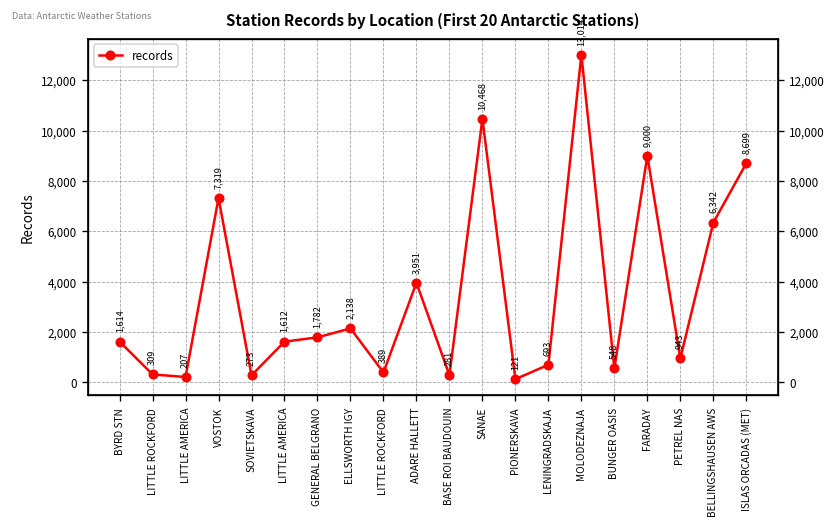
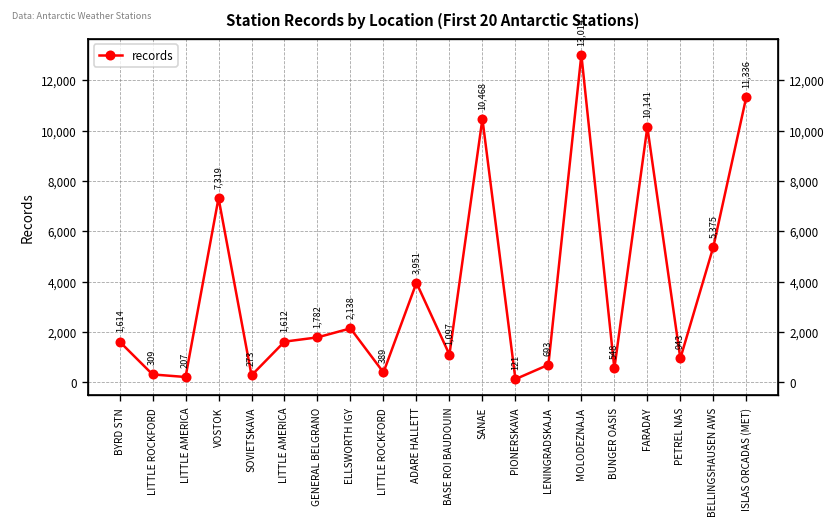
  {
    "BYRD STN": "1,614",
    "VOSTOK": "7,319",
    "SOVIETSKAVA": "273",
    "GENERAL BELGRANO": "1,782",
    "ELLSWORTH IGY": "2,138",
    "ADARE HALLETT": "3,951",
-   "BASE ROI BAUDOUIN": "281",
+   "BASE ROI BAUDOUIN": "1,097",
    "SANAE": "10,468",
    "PIONERSKAVA": "121",
    "LENINGRADSKAJA": "693",
    "MOLODEZNAJA": "13,014",
    "BUNGER OASIS": "548",
-   "FARADAY": "9,000",
+   "FARADAY": "10,141",
    "PETREL NAS": "943",
-   "BELLINGSHAUSEN AWS": "6,342",
-   "ISLAS ORCADAS (MET)": "8,699"
+   "BELLINGSHAUSEN AWS": "5,375",
+   "ISLAS ORCADAS (MET)": "11,336"
  }
